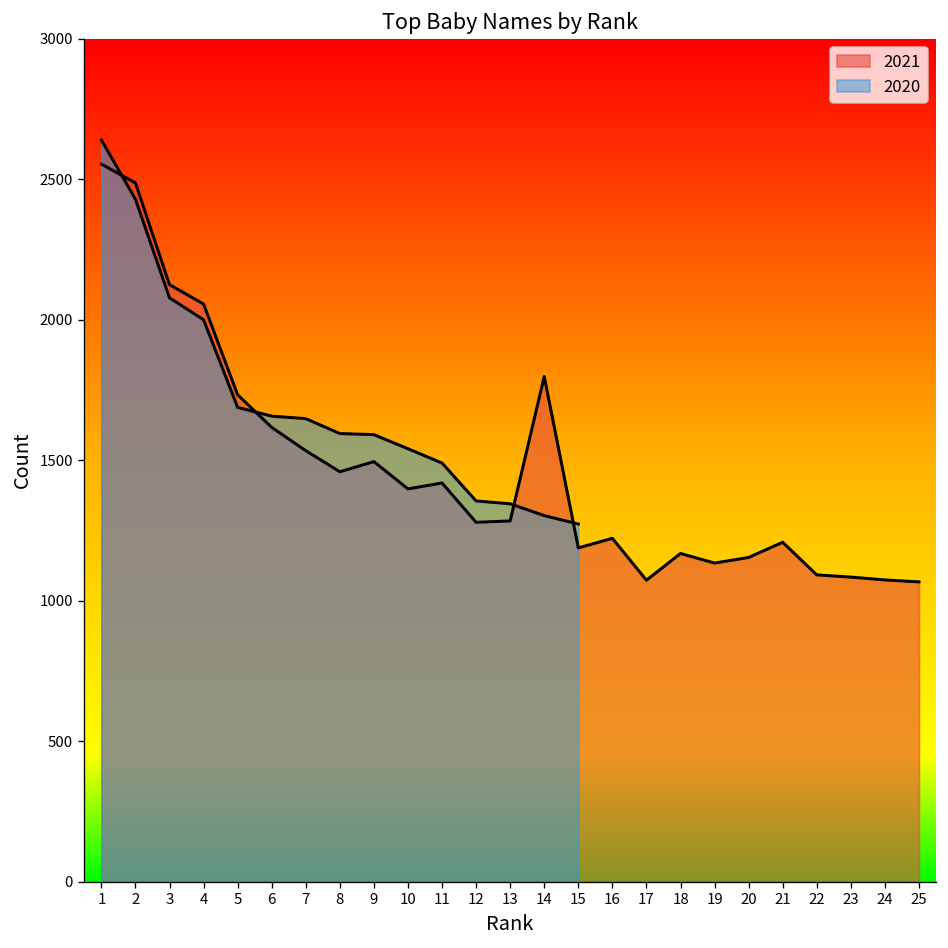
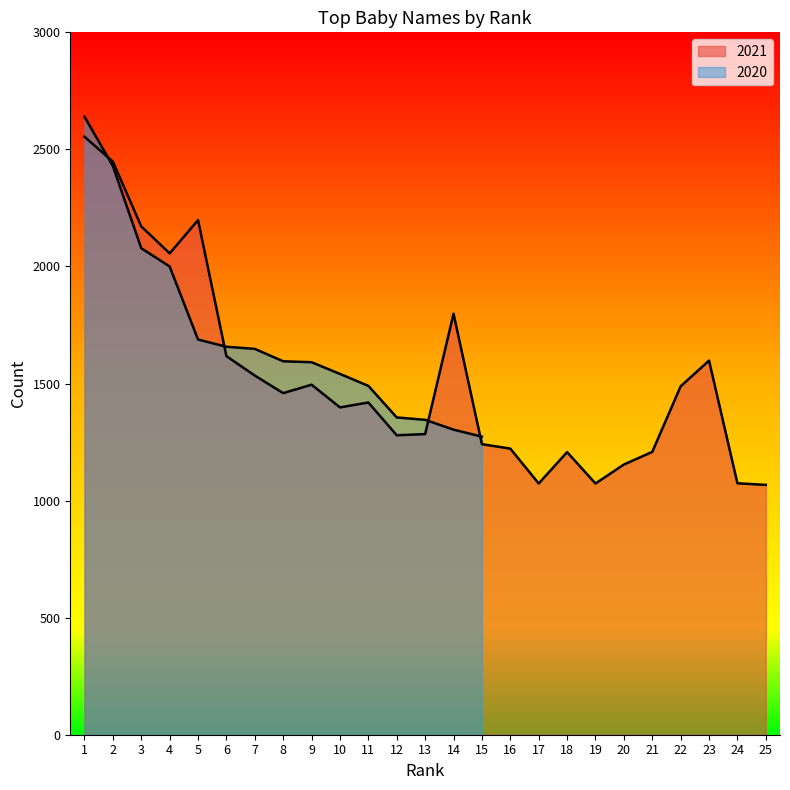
  {
    "2021": {
      "1": 2550,
-     "2": 2490,
-     "3": 2130,
+     "2": 2450,
+     "3": 2170,
      "4": 2060,
-     "5": 1730,
+     "5": 2200,
      "6": 1620,
      "7": 1530,
      "8": 1460,
      "9": 1500,
      "10": 1400,
      "11": 1420,
      "12": 1280,
      "13": 1280,
      "14": 1800,
-     "15": 1190,
+     "15": 1240,
      "16": 1220,
      "17": 1070,
-     "18": 1170,
-     "19": 1130,
+     "18": 1210,
+     "19": 1070,
      "20": 1150,
      "21": 1210,
-     "22": 1090,
-     "23": 1080,
+     "22": 1490,
+     "23": 1600,
      "24": 1070,
      "25": 1070
    },
    "2020": {
      "1": 2640,
      "2": 2430,
      "3": 2080,
      "4": 2000,
      "5": 1690,
      "6": 1660,
      "7": 1650,
      "8": 1600,
      "9": 1590,
      "10": 1540,
      "11": 1490,
      "12": 1360,
      "13": 1350,
      "14": 1300,
      "15": 1270
    }
  }
